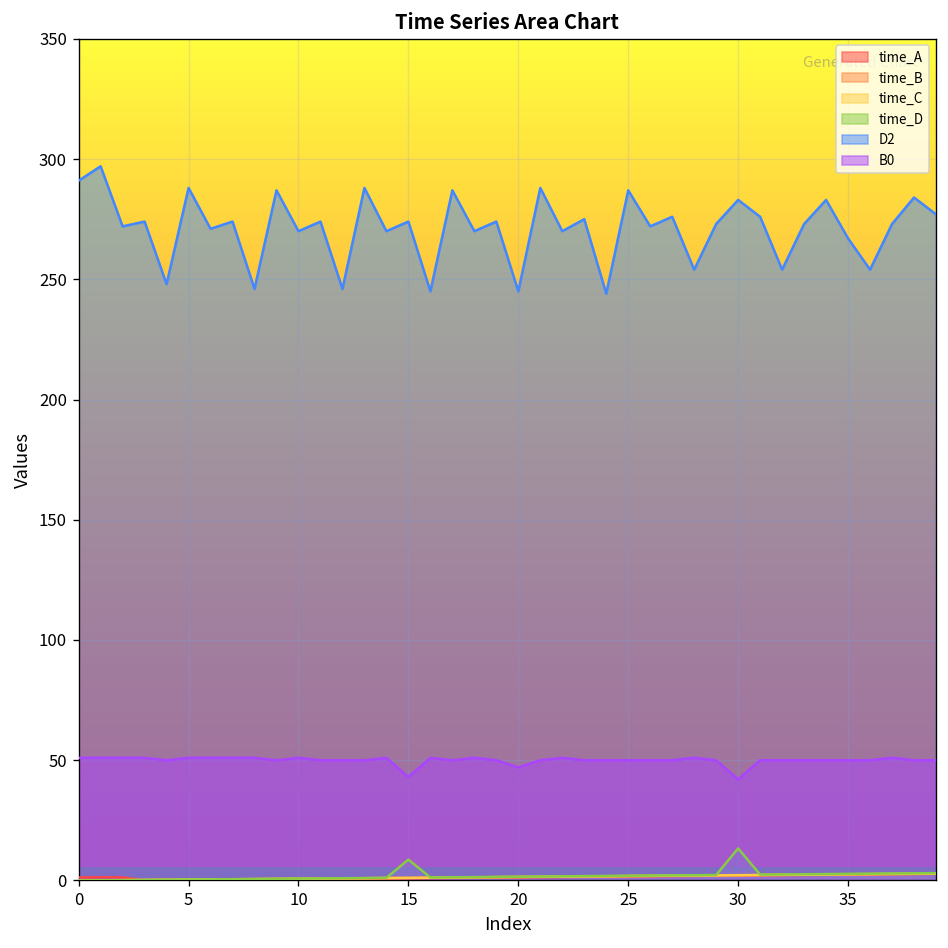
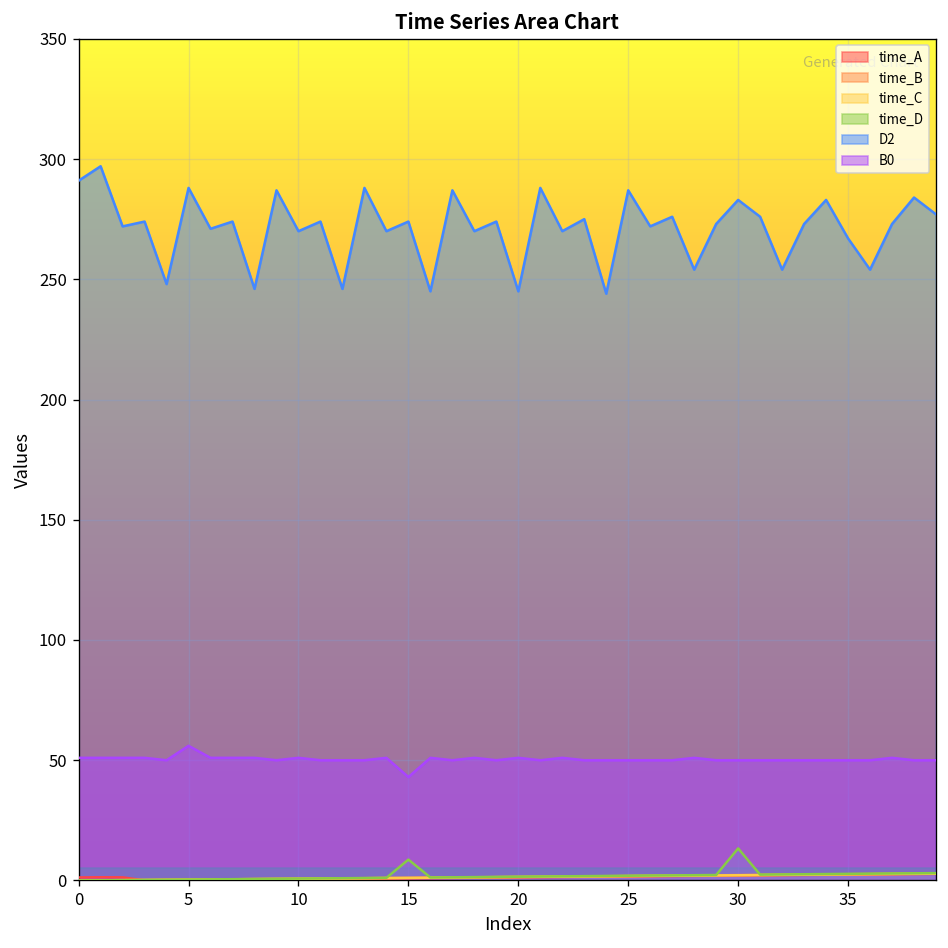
  {
    "time_D": {
      "15": 9,
      "30": 13
    },
    "D2": {
      "0": 291,
      "5": 288,
      "10": 270,
      "15": 274,
      "20": 245,
      "25": 287,
      "30": 283,
      "35": 267
    },
    "B0": {
      "0": 51,
-     "5": 51,
+     "5": 56,
      "10": 51,
      "15": 43,
-     "20": 47,
+     "20": 51,
      "25": 50,
-     "30": 42,
+     "30": 50,
      "35": 50
    }
  }
